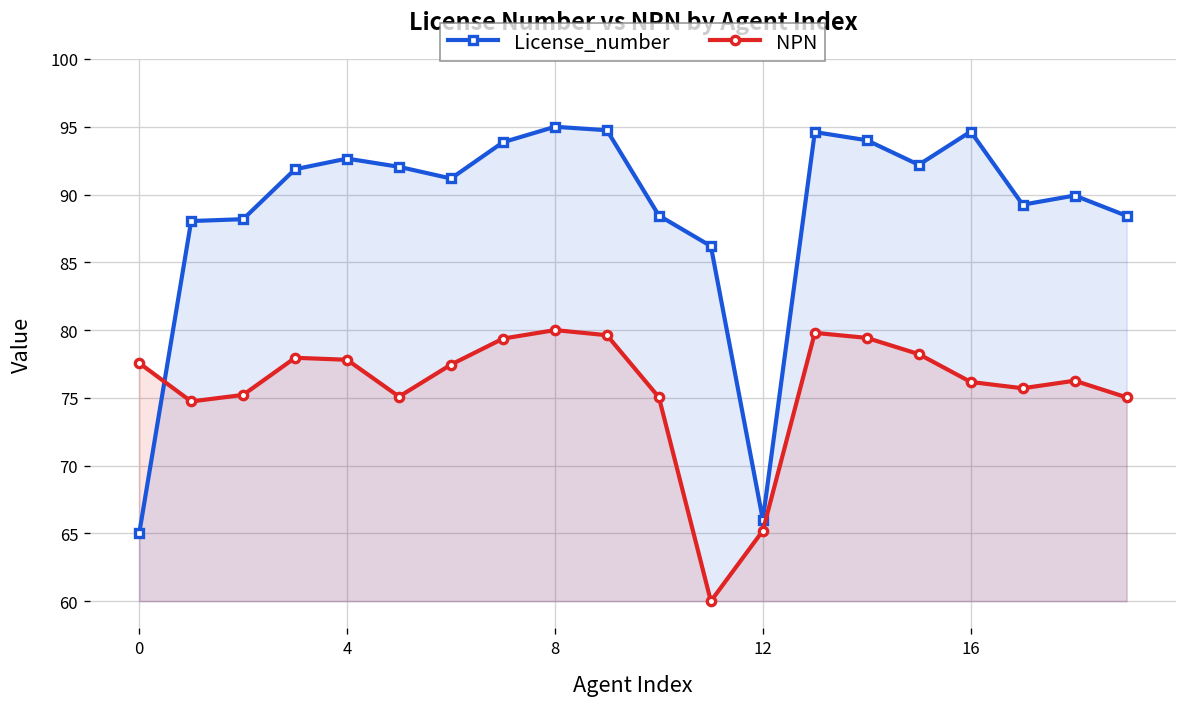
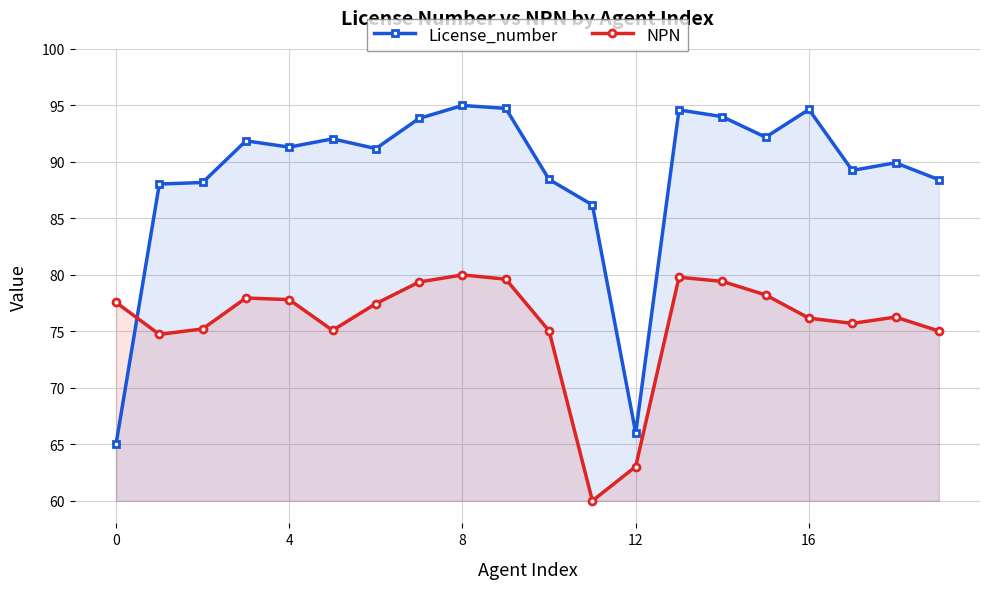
  {
    "License_number": {
      "0": 65.0,
-     "4": 92.7,
+     "4": 91.3,
      "8": 95.0,
      "12": 66.0,
      "16": 94.6
    },
    "NPN": {
      "0": 77.6,
      "4": 77.8,
      "8": 80.0,
-     "12": 65.2,
+     "12": 63.0,
      "16": 76.2
    }
  }
